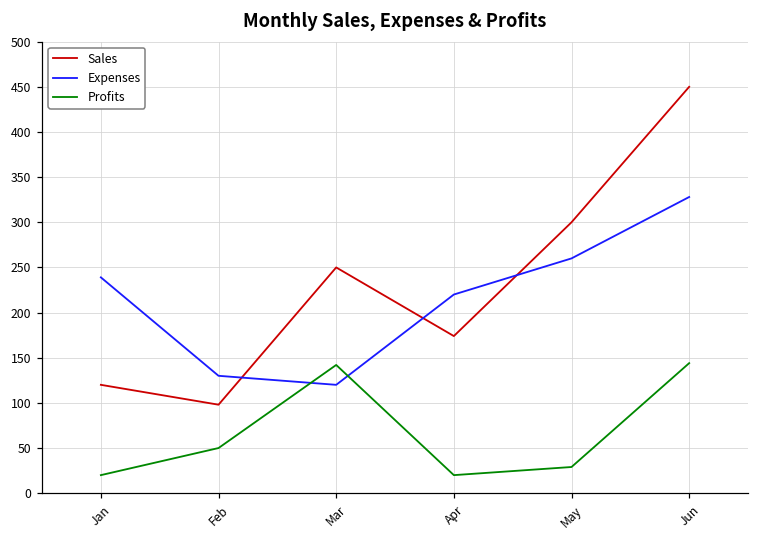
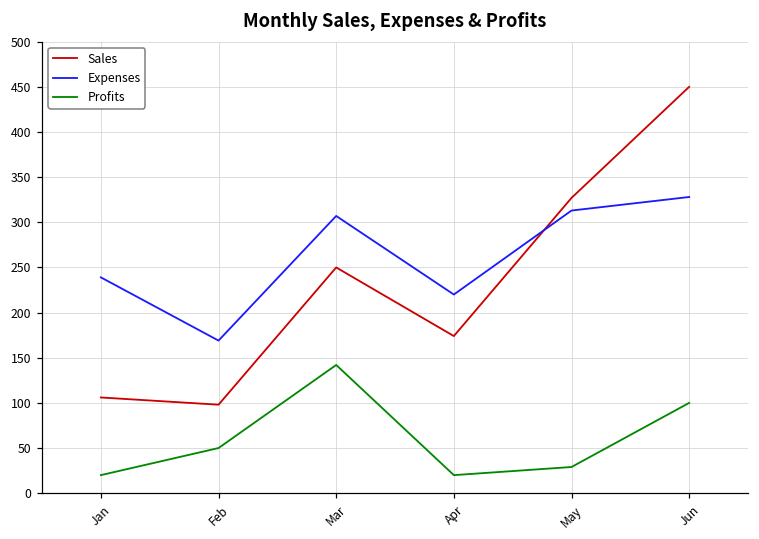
  {
    "Sales": {
-     "Jan": 120,
+     "Jan": 110,
      "Feb": 100,
      "Mar": 250,
      "Apr": 170,
-     "May": 300,
+     "May": 330,
      "Jun": 450
    },
    "Expenses": {
      "Jan": 240,
-     "Feb": 130,
-     "Mar": 120,
+     "Feb": 170,
+     "Mar": 310,
      "Apr": 220,
-     "May": 260,
+     "May": 310,
      "Jun": 330
    },
    "Profits": {
      "Jan": 20,
      "Feb": 50,
      "Mar": 140,
      "Apr": 20,
      "May": 30,
-     "Jun": 140
+     "Jun": 100
    }
  }
